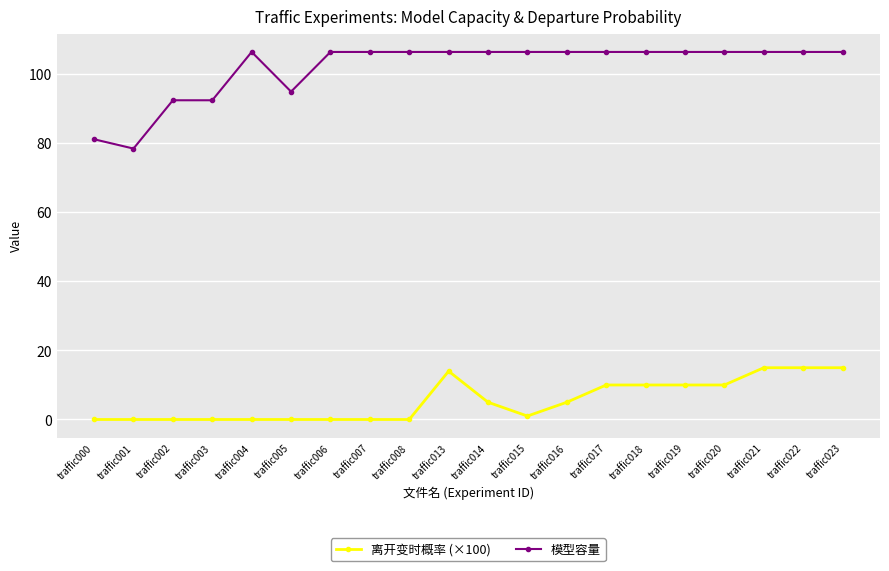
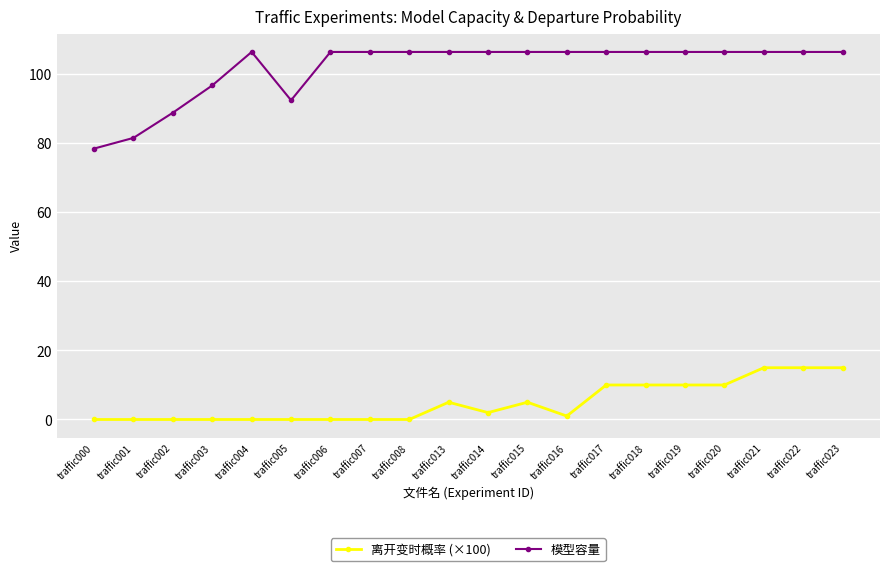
  {
    "离开变时概率 (×100)": {
      "traffic000": 0,
      "traffic001": 0,
      "traffic002": 0,
      "traffic003": 0,
      "traffic004": 0,
      "traffic005": 0,
      "traffic006": 0,
      "traffic007": 0,
      "traffic008": 0,
-     "traffic013": 14,
-     "traffic014": 5,
-     "traffic015": 1,
-     "traffic016": 5,
+     "traffic013": 5,
+     "traffic014": 2,
+     "traffic015": 5,
+     "traffic016": 1,
      "traffic017": 10,
      "traffic018": 10,
      "traffic019": 10,
      "traffic020": 10,
      "traffic021": 15,
      "traffic022": 15,
      "traffic023": 15
    },
    "模型容量": {
-     "traffic000": 81,
-     "traffic001": 79,
-     "traffic002": 93,
-     "traffic003": 93,
+     "traffic000": 79,
+     "traffic001": 82,
+     "traffic002": 89,
+     "traffic003": 97,
      "traffic004": 107,
-     "traffic005": 95,
+     "traffic005": 93,
      "traffic006": 107,
      "traffic007": 107,
      "traffic008": 107,
      "traffic013": 107,
      "traffic014": 107,
      "traffic015": 107,
      "traffic016": 107,
      "traffic017": 107,
      "traffic018": 107,
      "traffic019": 107,
      "traffic020": 107,
      "traffic021": 107,
      "traffic022": 107,
      "traffic023": 107
    }
  }
